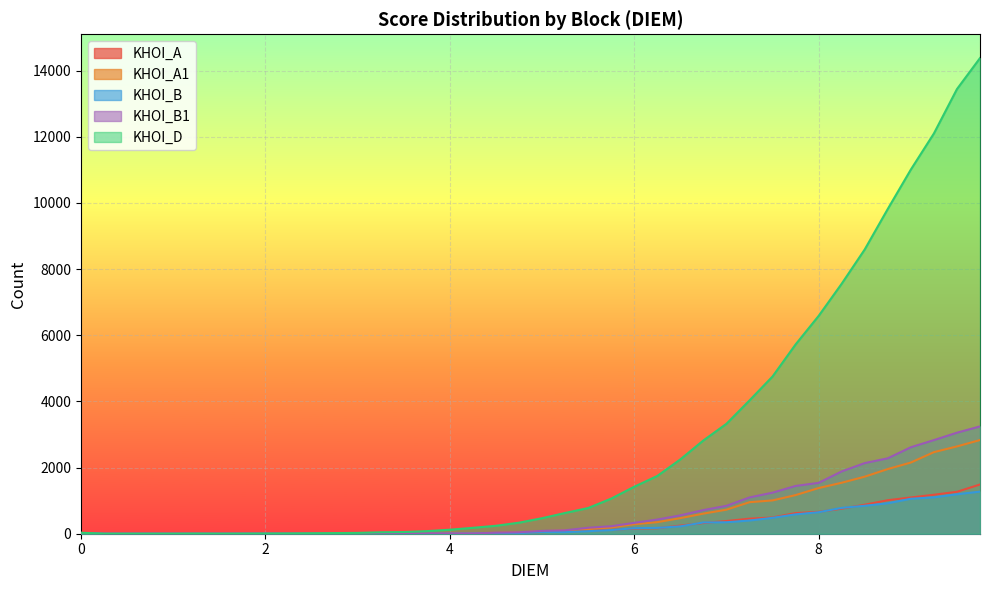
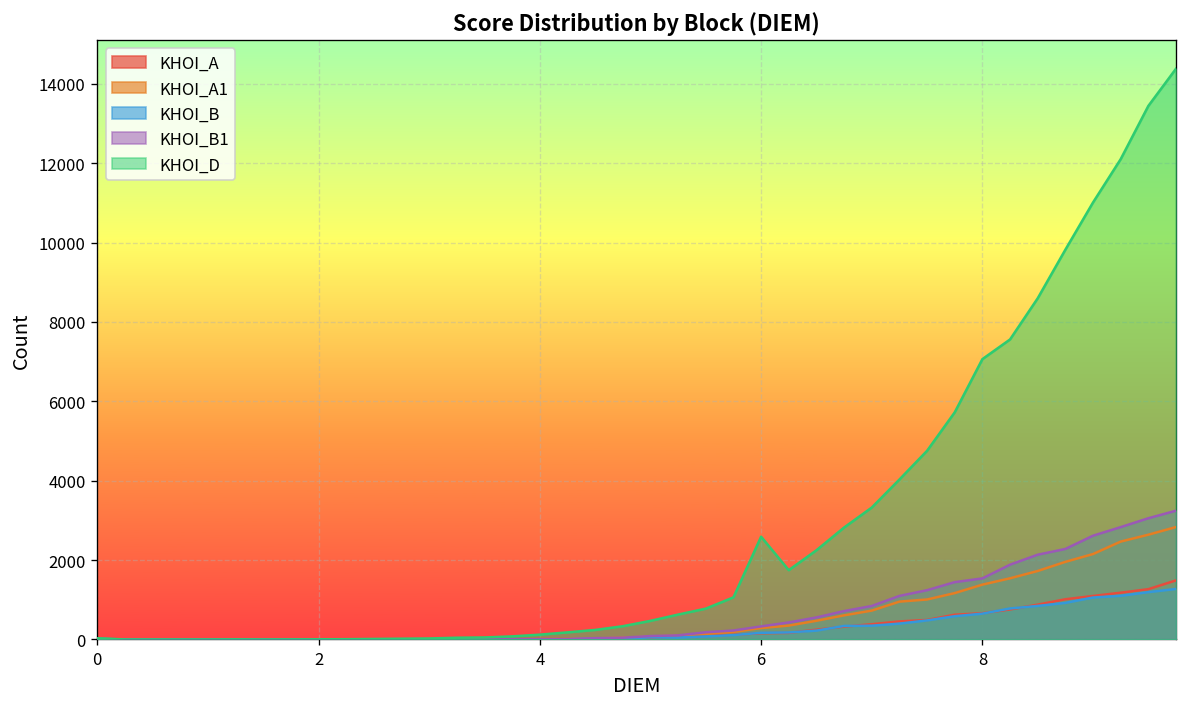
  {
    "KHOI_B1": {
      "8": 1500
    },
    "KHOI_D": {
      "4": 100,
-     "6": 1400,
-     "8": 6600
+     "6": 2600,
+     "8": 7100
    }
  }
